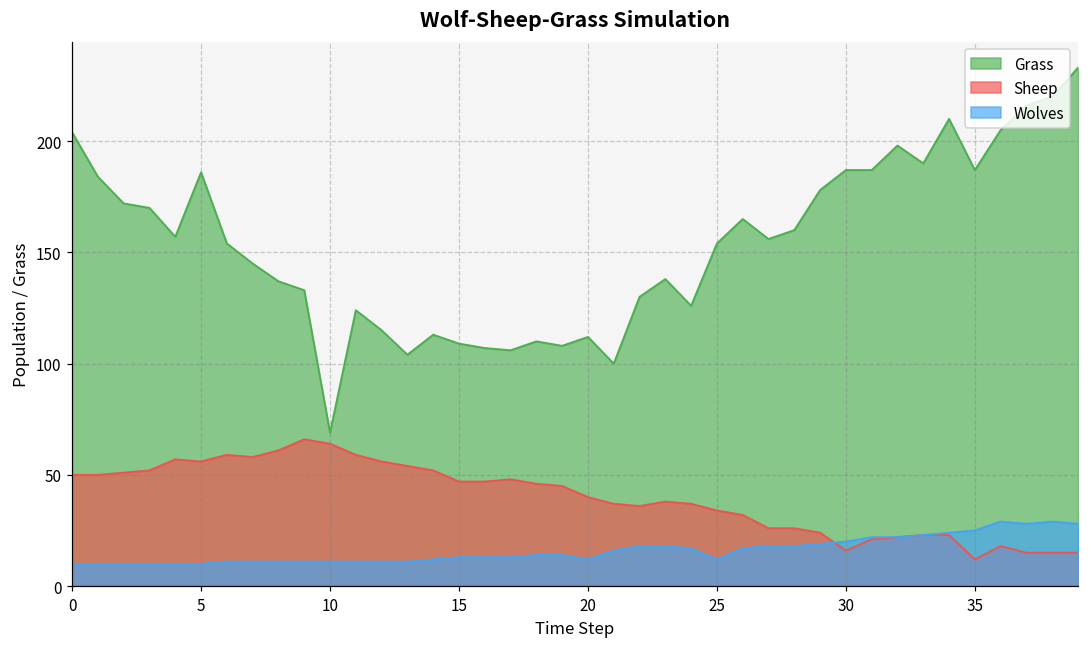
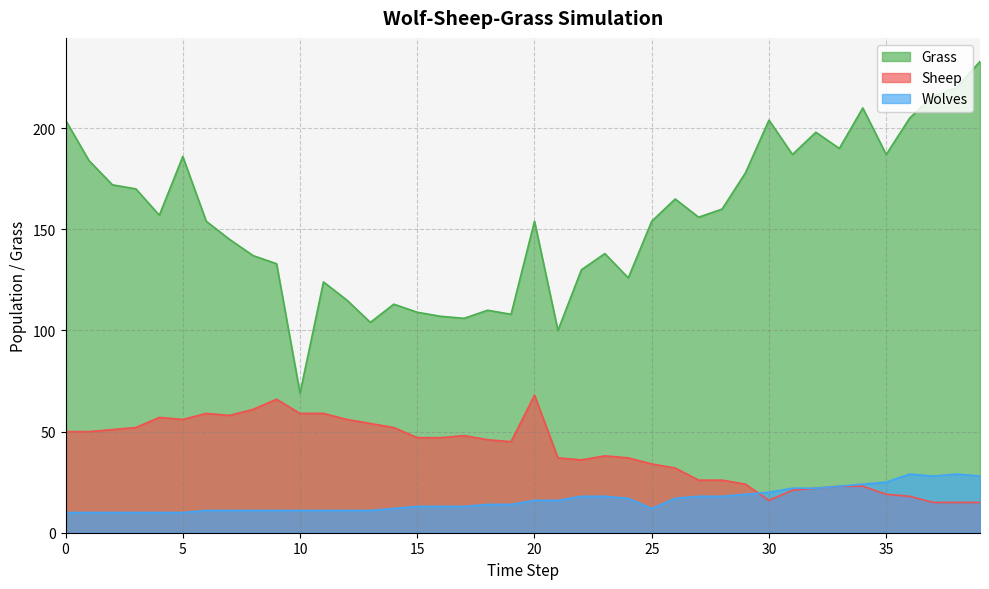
  {
    "Grass": {
      "0": 204,
      "5": 186,
      "10": 69,
      "15": 109,
-     "20": 112,
+     "20": 154,
      "25": 154,
-     "30": 187,
+     "30": 204,
      "35": 187
    },
    "Sheep": {
      "0": 50,
      "5": 56,
-     "10": 64,
+     "10": 59,
      "15": 47,
-     "20": 40,
+     "20": 68,
      "25": 34,
      "30": 16,
-     "35": 12
+     "35": 19
    },
    "Wolves": {
      "0": 10,
      "5": 10,
      "10": 11,
      "15": 13,
-     "20": 12,
+     "20": 16,
      "25": 12,
      "30": 20,
      "35": 25
    }
  }
